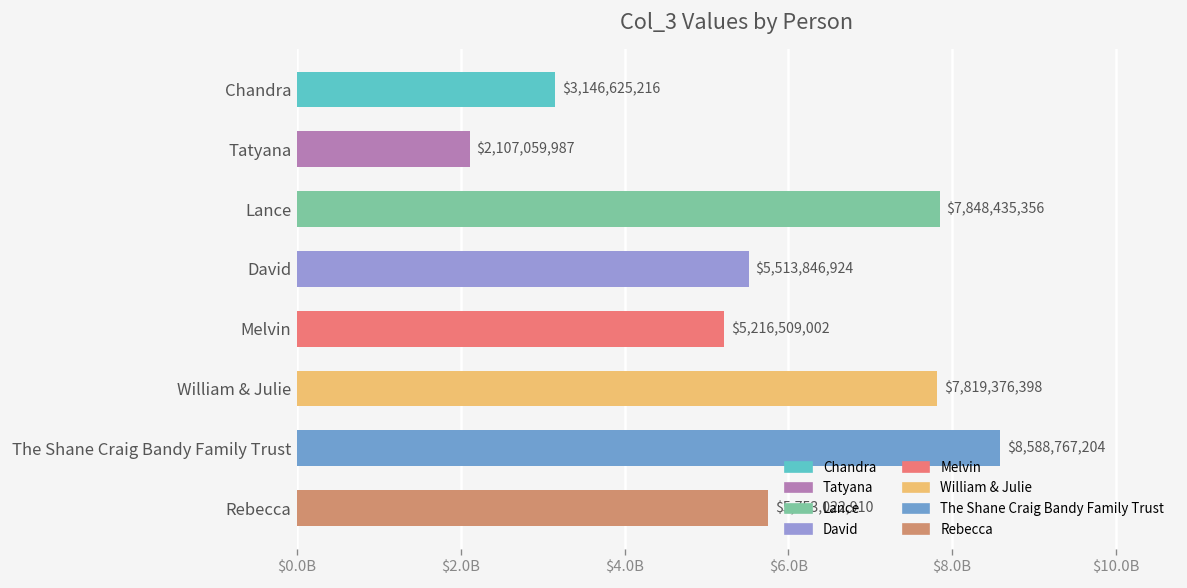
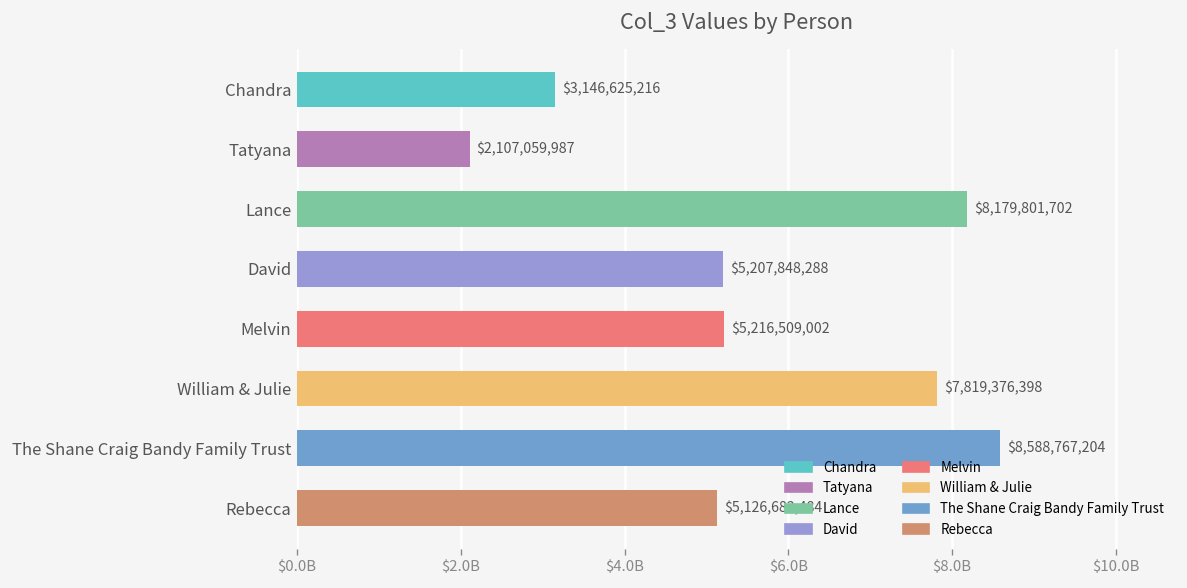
  {
    "Chandra": "$3,146,625,216",
    "Tatyana": "$2,107,059,987",
-   "Lance": "$7,848,435,356",
-   "David": "$5,513,846,924",
+   "Lance": "$8,179,801,702",
+   "David": "$5,207,848,288",
    "Melvin": "$5,216,509,002",
    "William & Julie": "$7,819,376,398",
    "The Shane Craig Bandy Family Trust": "$8,588,767,204",
-   "Rebecca": "$5,753,022,910"
+   "Rebecca": "$5,126,682,484"
  }
